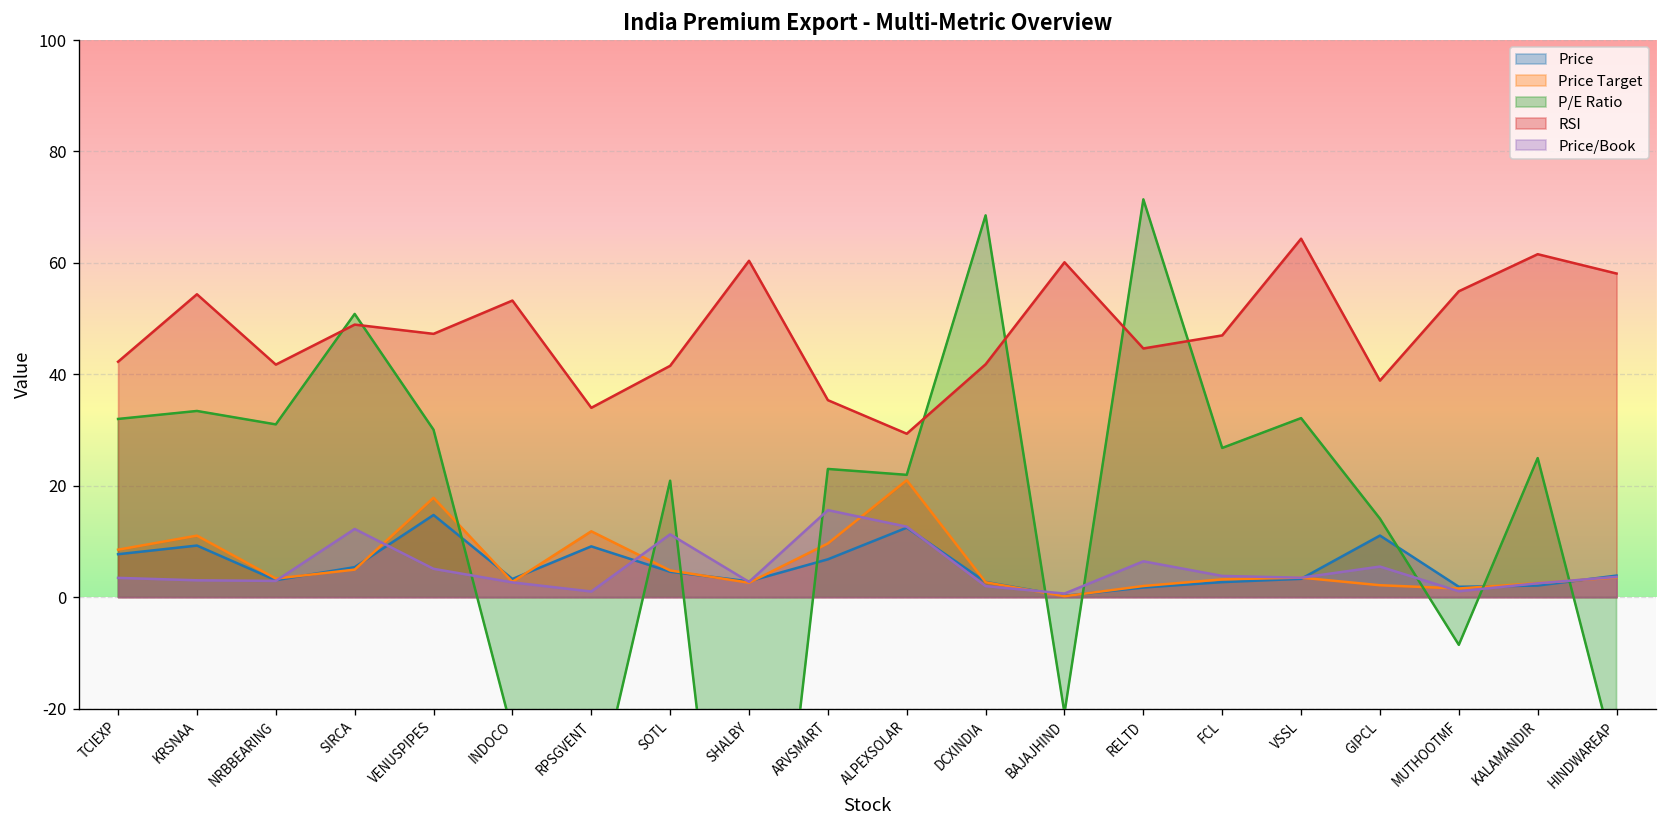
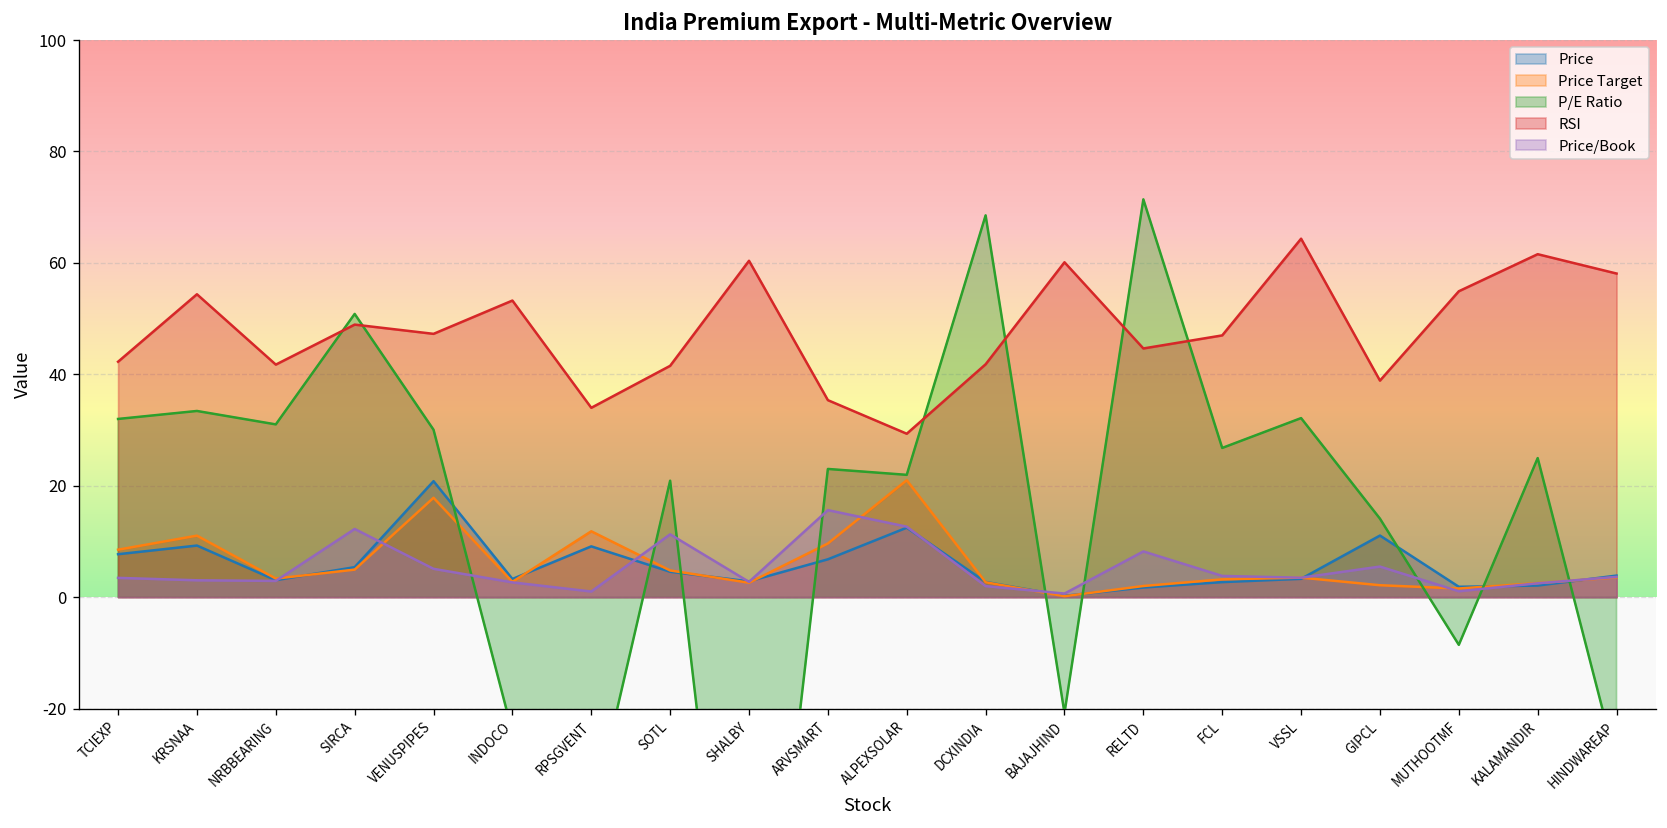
  {
    "Price": {
      "TCIEXP": 8,
      "KRSNAA": 9,
-     "VENUSPIPES": 15,
+     "VENUSPIPES": 21,
      "RPSGVENT": 9,
      "ARVSMART": 7,
      "GIPCL": 11
    },
    "Price/Book": {
      "TCIEXP": 3,
      "KRSNAA": 3,
      "SIRCA": 12,
      "VENUSPIPES": 5,
      "RPSGVENT": 1,
      "SOTL": 11,
      "ARVSMART": 16,
      "DCXINDIA": 2,
-     "RELTD": 6,
+     "RELTD": 8,
      "FCL": 4,
      "GIPCL": 5
    }
  }
